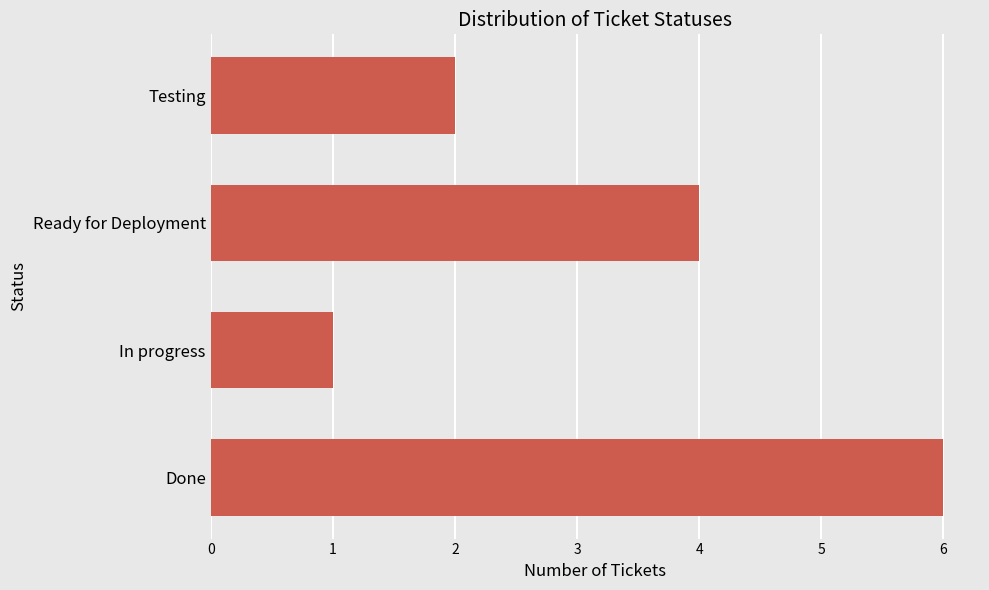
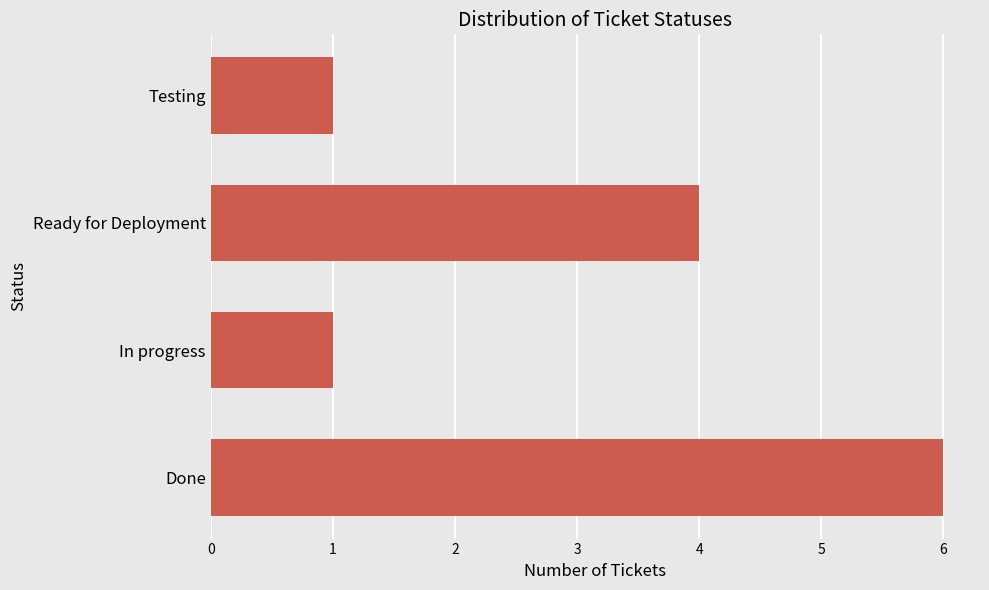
  {
-   "Testing": 2,
+   "Testing": 1,
    "Ready for Deployment": 4,
    "In progress": 1,
    "Done": 6
  }
